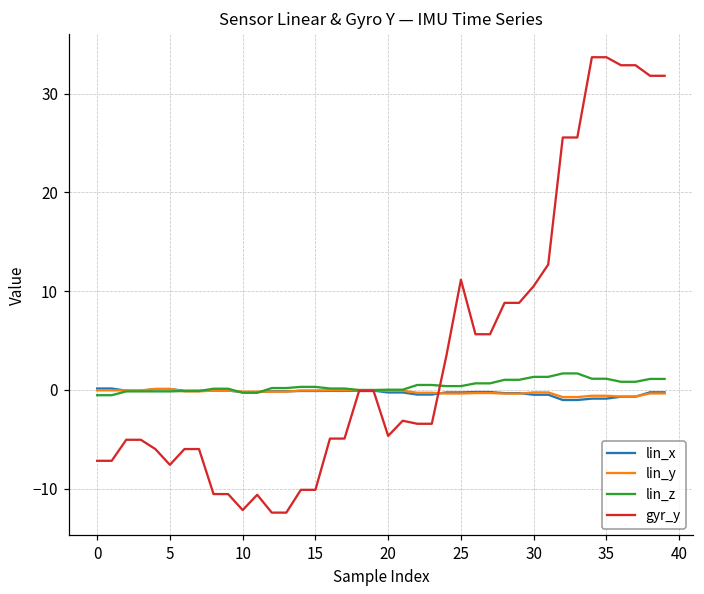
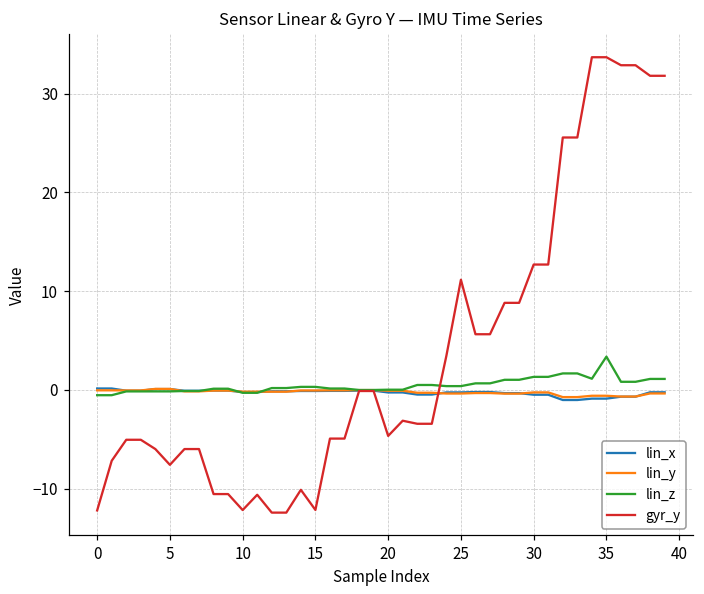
  {
    "lin_x": {
      "35": -1
    },
    "lin_y": {
      "35": -1
    },
    "lin_z": {
      "0": -1,
      "15": 0,
      "25": 0,
      "30": 1,
-     "35": 1
+     "35": 3
    },
    "gyr_y": {
-     "0": -7,
+     "0": -12,
      "5": -8,
      "10": -12,
-     "15": -10,
+     "15": -12,
      "20": -5,
      "25": 11,
-     "30": 11,
+     "30": 13,
      "35": 34
    }
  }
